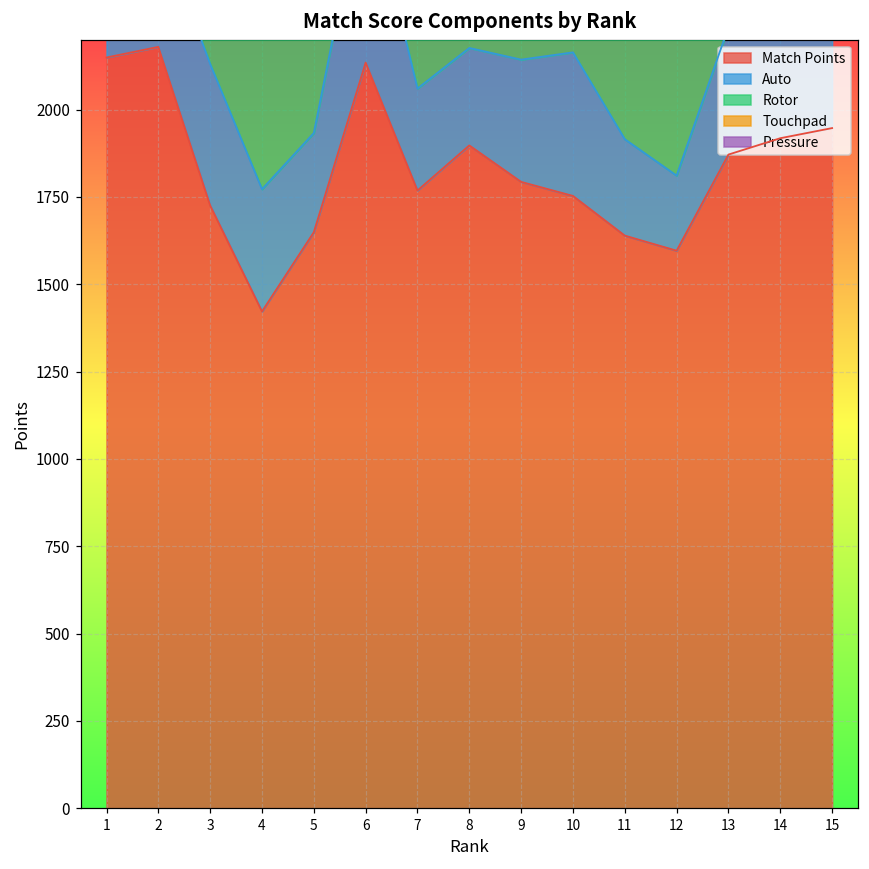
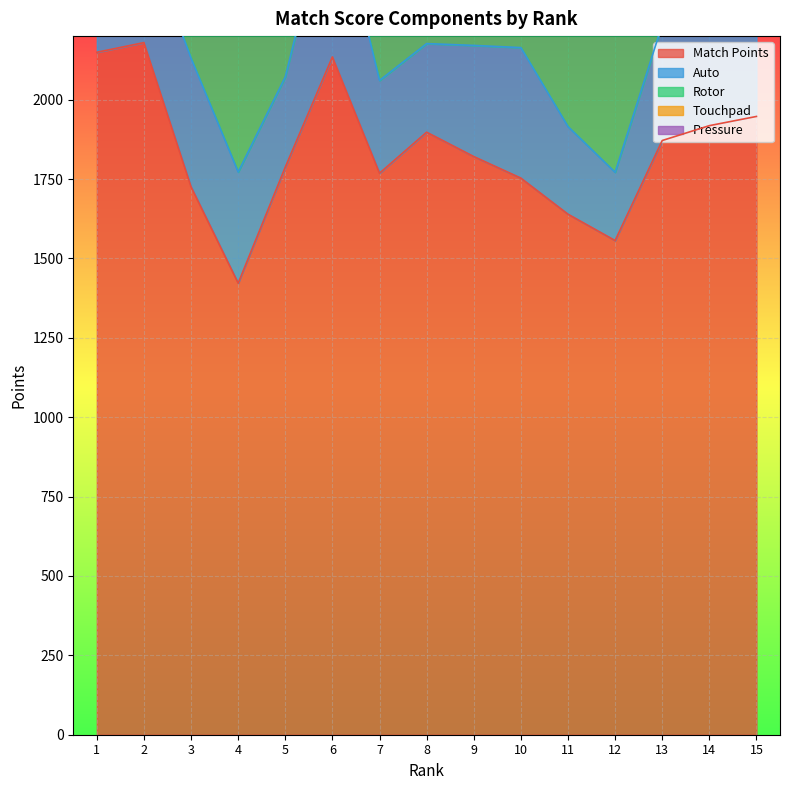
  {
    "Match Points": {
      "1": 2150,
      "2": 2180,
      "3": 1730,
      "4": 1420,
-     "5": 1650,
+     "5": 1790,
      "6": 2130,
      "7": 1770,
      "8": 1900,
-     "9": 1790,
+     "9": 1820,
      "10": 1750,
      "11": 1640,
-     "12": 1600
+     "12": 1560
    },
    "Auto": {
      "3": 410,
      "4": 350,
      "5": 280,
      "7": 290,
      "8": 280,
      "9": 350,
      "10": 410,
      "11": 280,
      "12": 220
    }
  }
